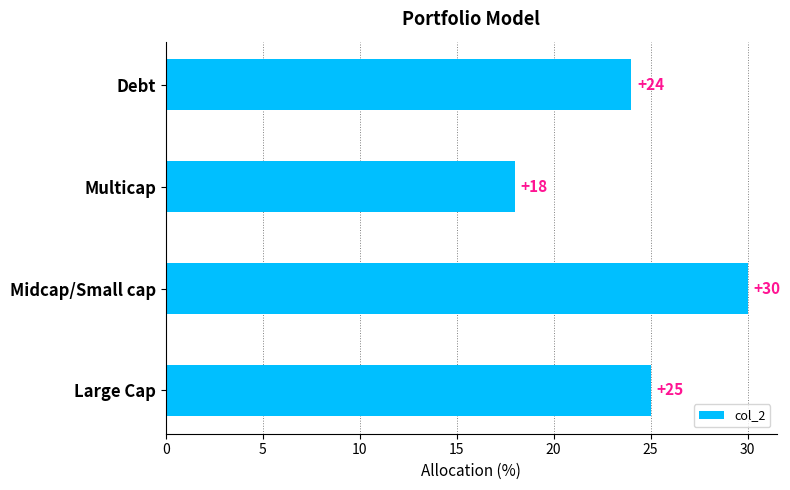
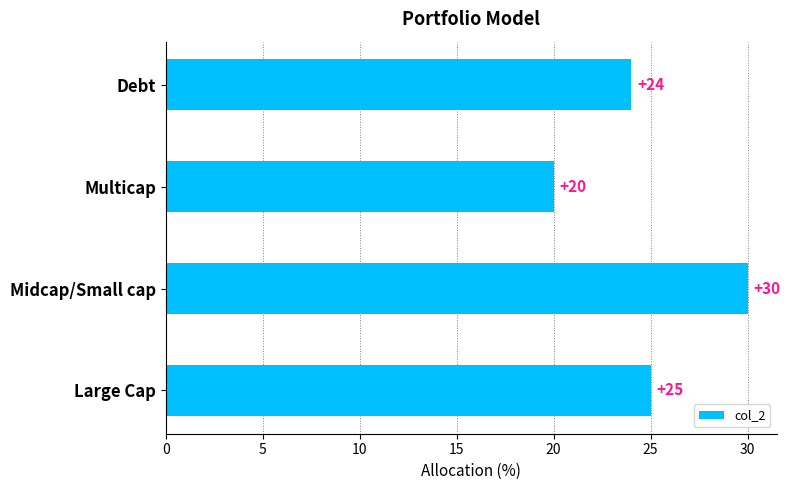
  {
    "Debt": "+24",
-   "Multicap": "+18",
+   "Multicap": "+20",
    "Midcap/Small cap": "+30",
    "Large Cap": "+25"
  }
